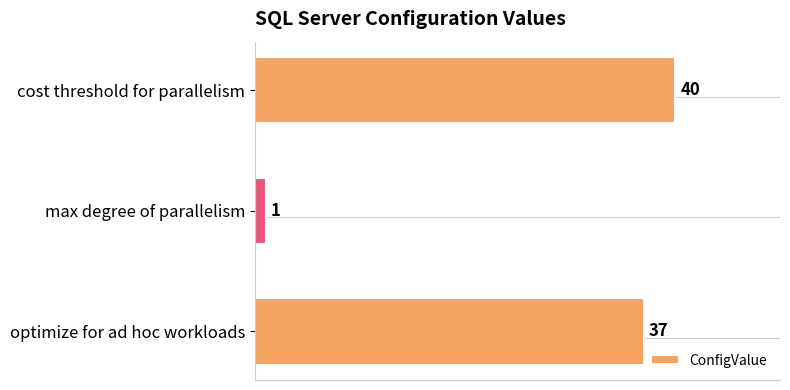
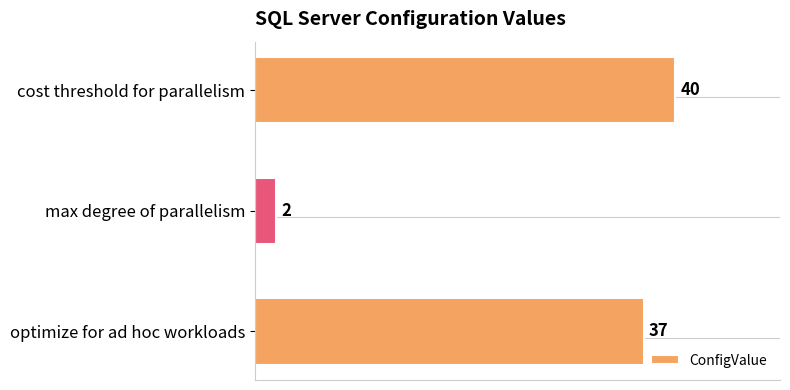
  {
    "cost threshold for parallelism": 40,
-   "max degree of parallelism": 1,
+   "max degree of parallelism": 2,
    "optimize for ad hoc workloads": 37
  }
